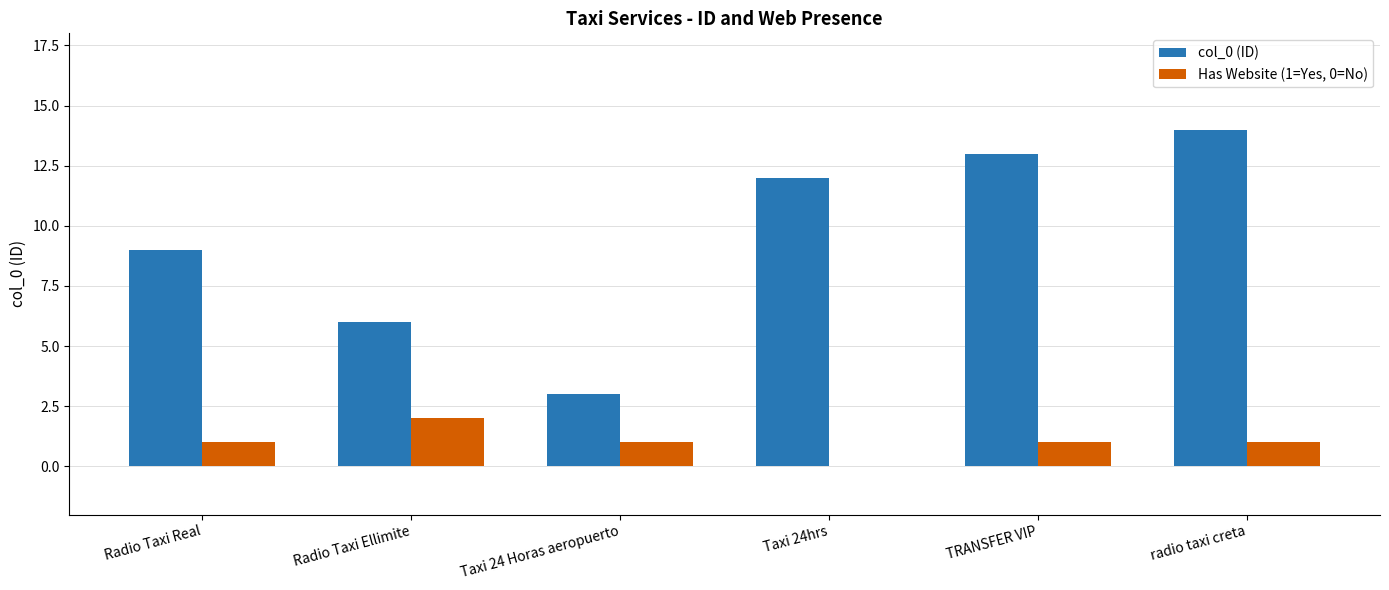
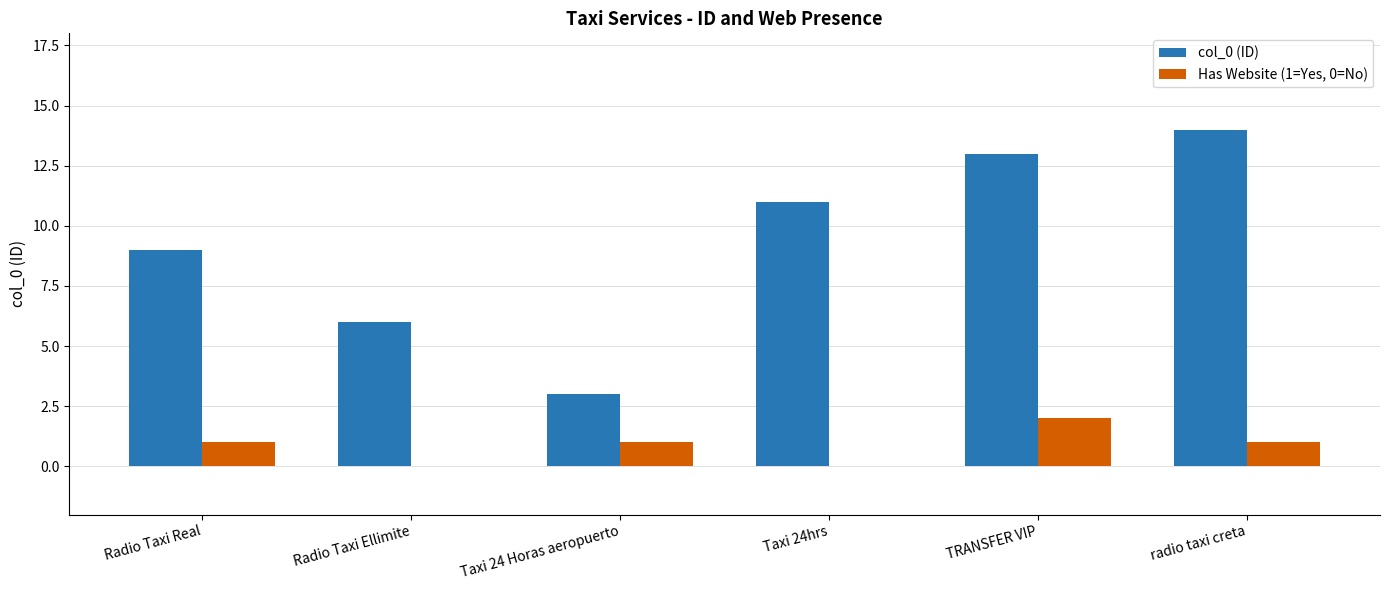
  {
    "col_0 (ID)": {
      "Radio Taxi Real": 9,
      "Radio Taxi Ellimite": 6,
      "Taxi 24 Horas aeropuerto": 3,
-     "Taxi 24hrs": 12,
+     "Taxi 24hrs": 11,
      "TRANSFER VIP": 13,
      "radio taxi creta": 14
    },
    "Has Website (1=Yes, 0=No)": {
      "Radio Taxi Real": 1,
-     "Radio Taxi Ellimite": 2,
+     "Radio Taxi Ellimite": 0,
      "Taxi 24 Horas aeropuerto": 1,
      "Taxi 24hrs": 0,
-     "TRANSFER VIP": 1,
+     "TRANSFER VIP": 2,
      "radio taxi creta": 1
    }
  }
